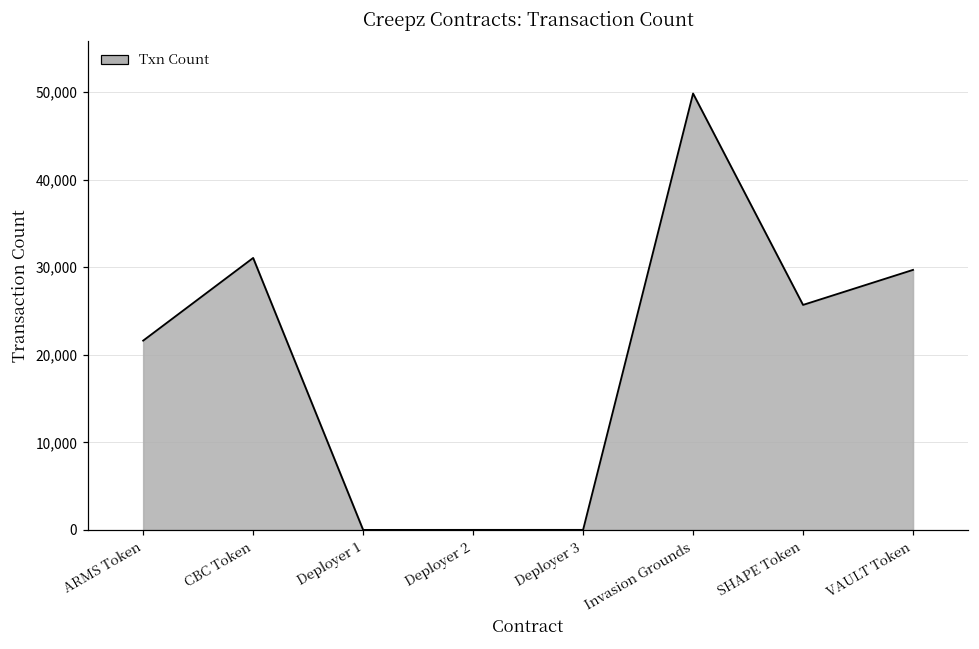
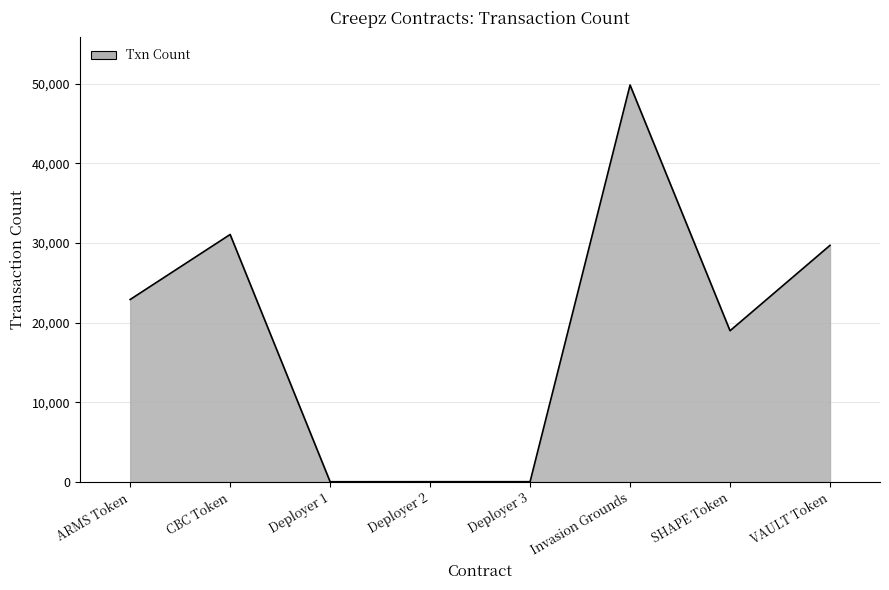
  {
-   "ARMS Token": "22,000",
+   "ARMS Token": "23,000",
    "CBC Token": "31,000",
    "Deployer 1": "0",
    "Deployer 2": "0",
    "Deployer 3": "0",
    "Invasion Grounds": "50,000",
-   "SHAPE Token": "26,000",
+   "SHAPE Token": "19,000",
    "VAULT Token": "30,000"
  }
